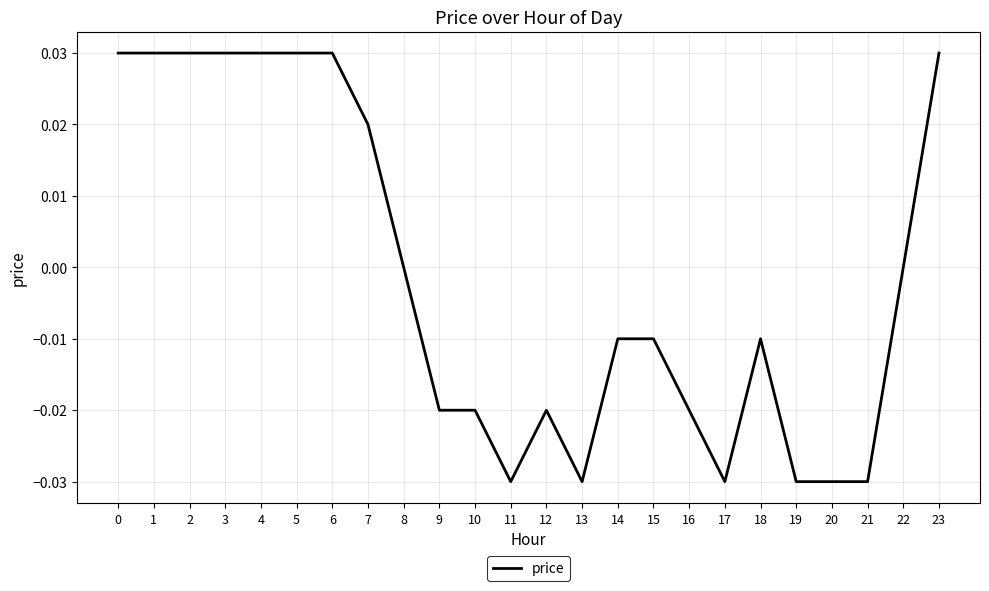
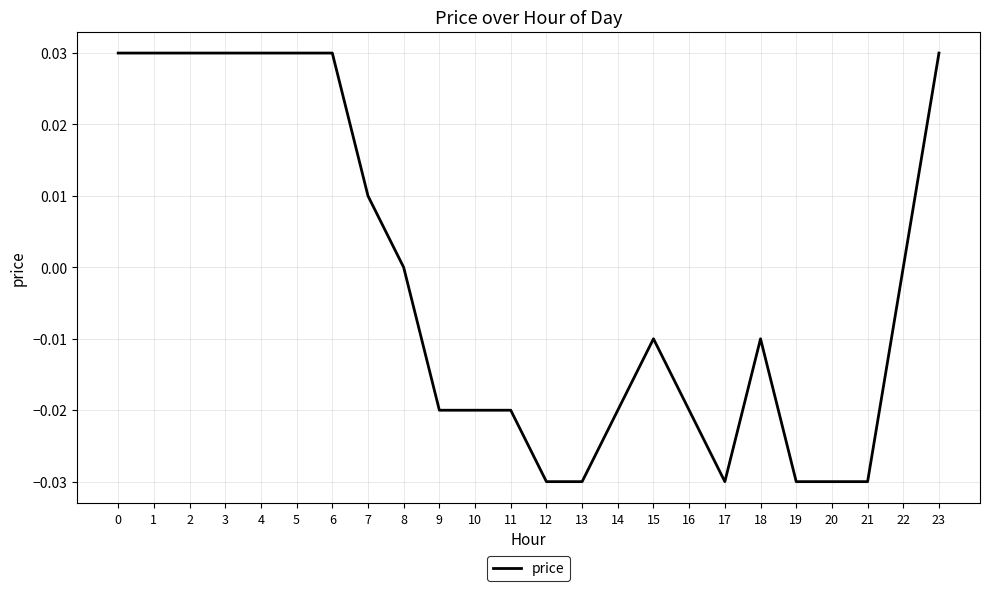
  {
    "0": 0.03,
    "1": 0.03,
    "2": 0.03,
    "3": 0.03,
    "4": 0.03,
    "5": 0.03,
    "6": 0.03,
-   "7": 0.02,
+   "7": 0.01,
    "8": 0.00,
    "9": -0.02,
    "10": -0.02,
-   "11": -0.03,
-   "12": -0.02,
+   "11": -0.02,
+   "12": -0.03,
    "13": -0.03,
-   "14": -0.01,
+   "14": -0.02,
    "15": -0.01,
    "16": -0.02,
    "17": -0.03,
    "18": -0.01,
    "19": -0.03,
    "20": -0.03,
    "21": -0.03,
    "22": 0.00,
    "23": 0.03
  }
